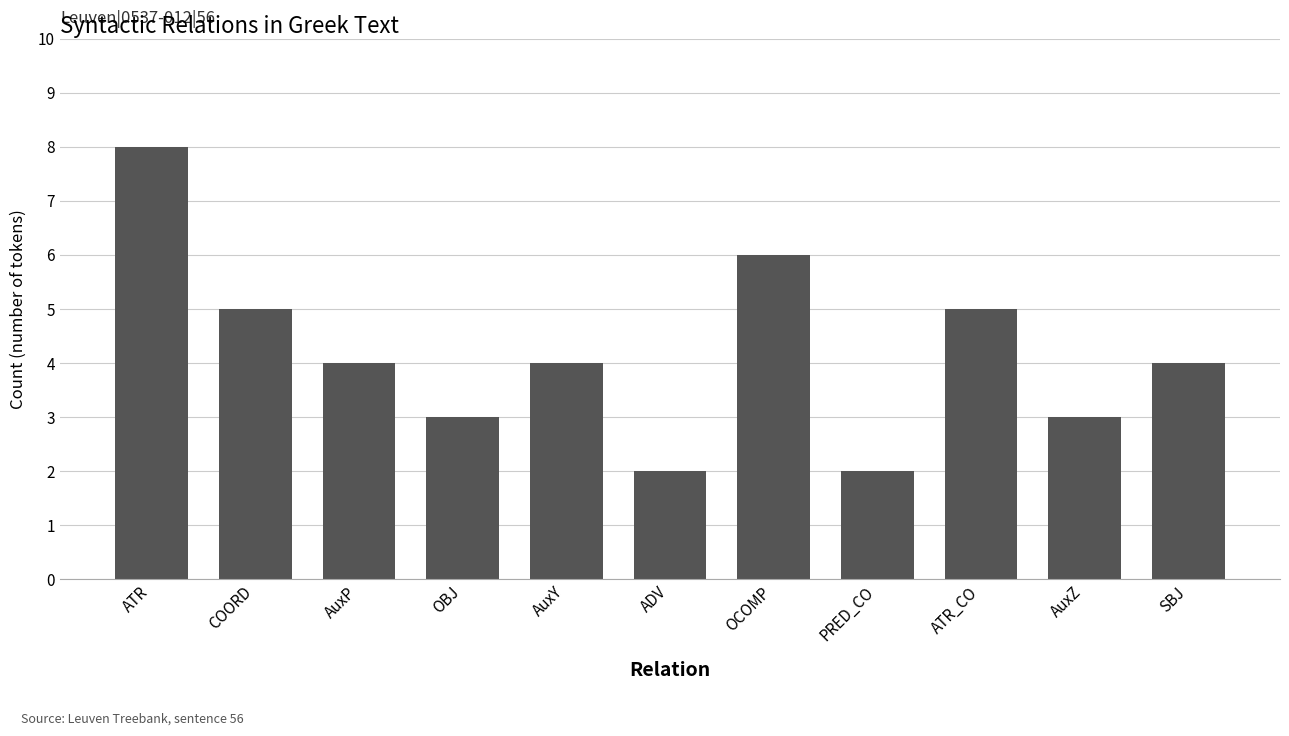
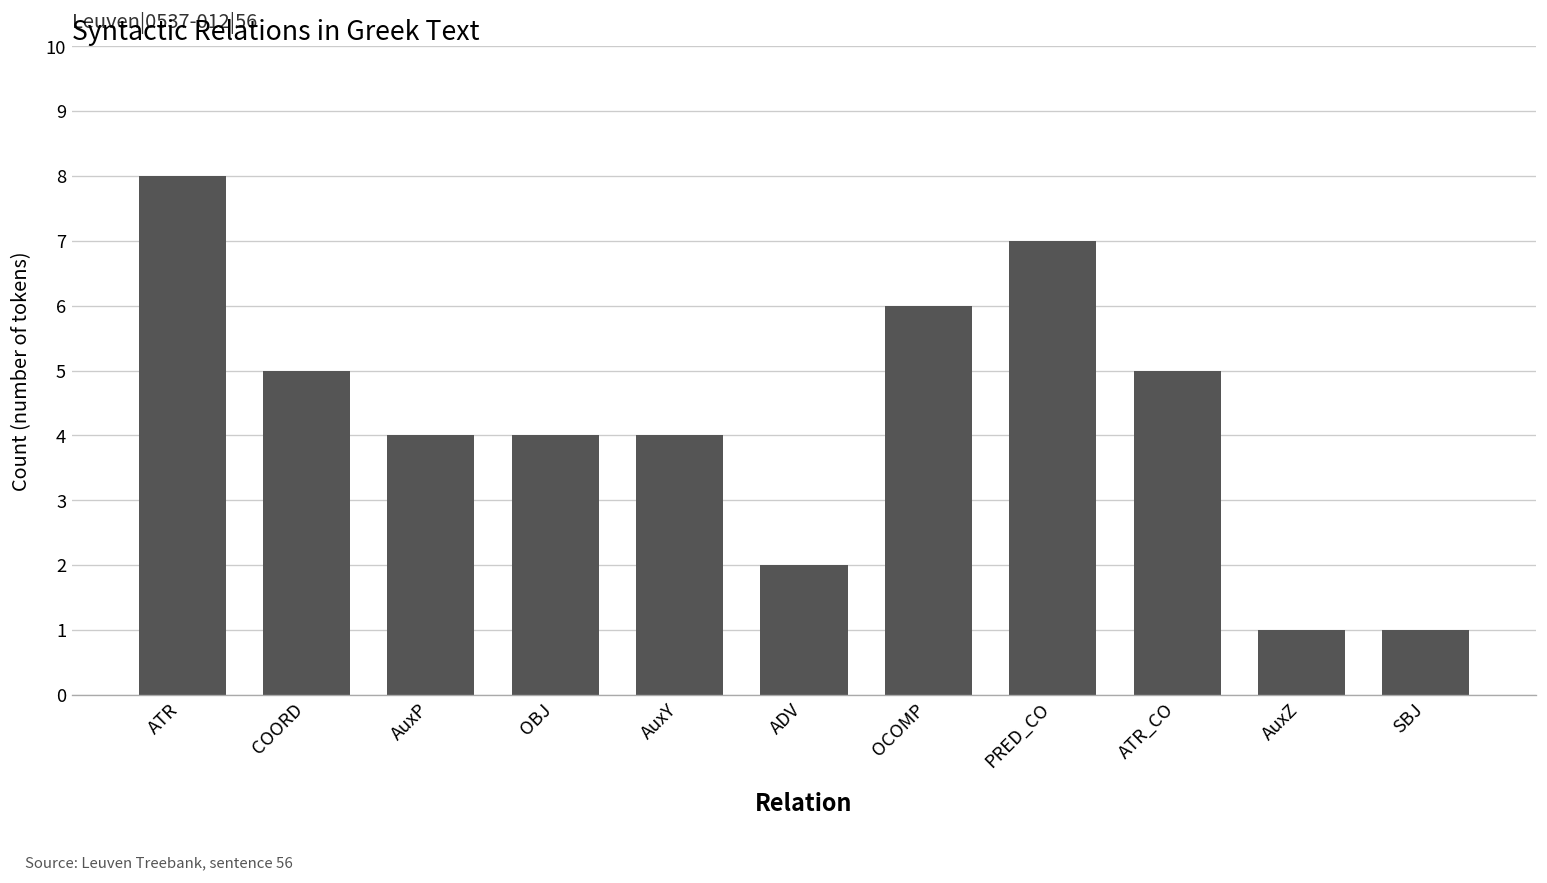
  {
    "ATR": 8,
    "COORD": 5,
    "AuxP": 4,
-   "OBJ": 3,
+   "OBJ": 4,
    "AuxY": 4,
    "ADV": 2,
    "OCOMP": 6,
-   "PRED_CO": 2,
+   "PRED_CO": 7,
    "ATR_CO": 5,
-   "AuxZ": 3,
-   "SBJ": 4
+   "AuxZ": 1,
+   "SBJ": 1
  }
